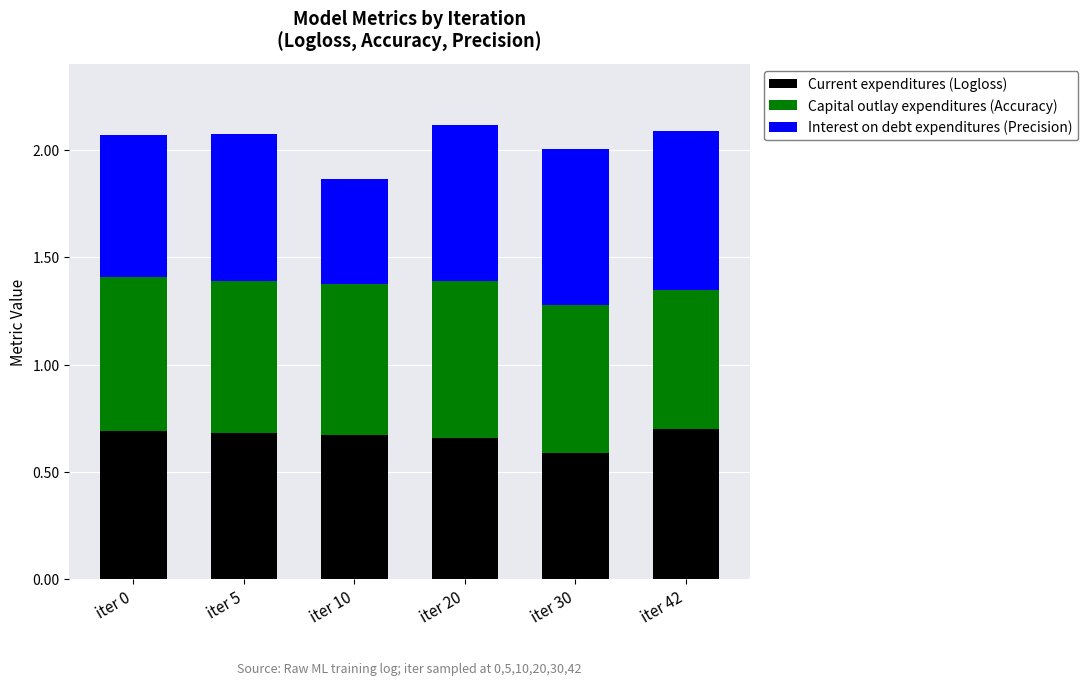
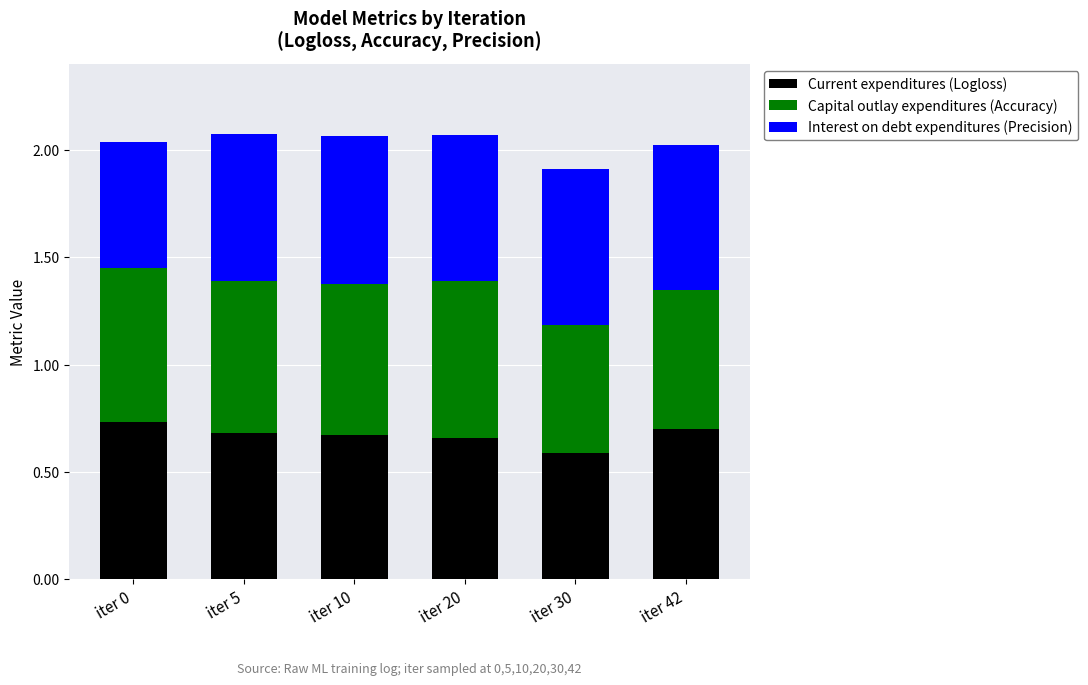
  {
    "Current expenditures (Logloss)": {
-     "iter 0": 0.69,
+     "iter 0": 0.73,
      "iter 5": 0.68,
      "iter 10": 0.67,
      "iter 20": 0.66,
      "iter 30": 0.59,
      "iter 42": 0.70
    },
    "Capital outlay expenditures (Accuracy)": {
      "iter 0": 0.72,
      "iter 5": 0.71,
      "iter 10": 0.70,
      "iter 20": 0.73,
-     "iter 30": 0.69,
+     "iter 30": 0.60,
      "iter 42": 0.65
    },
    "Interest on debt expenditures (Precision)": {
-     "iter 0": 0.66,
+     "iter 0": 0.59,
      "iter 5": 0.69,
-     "iter 10": 0.49,
-     "iter 20": 0.72,
+     "iter 10": 0.69,
+     "iter 20": 0.68,
      "iter 30": 0.73,
-     "iter 42": 0.74
+     "iter 42": 0.68
    }
  }
